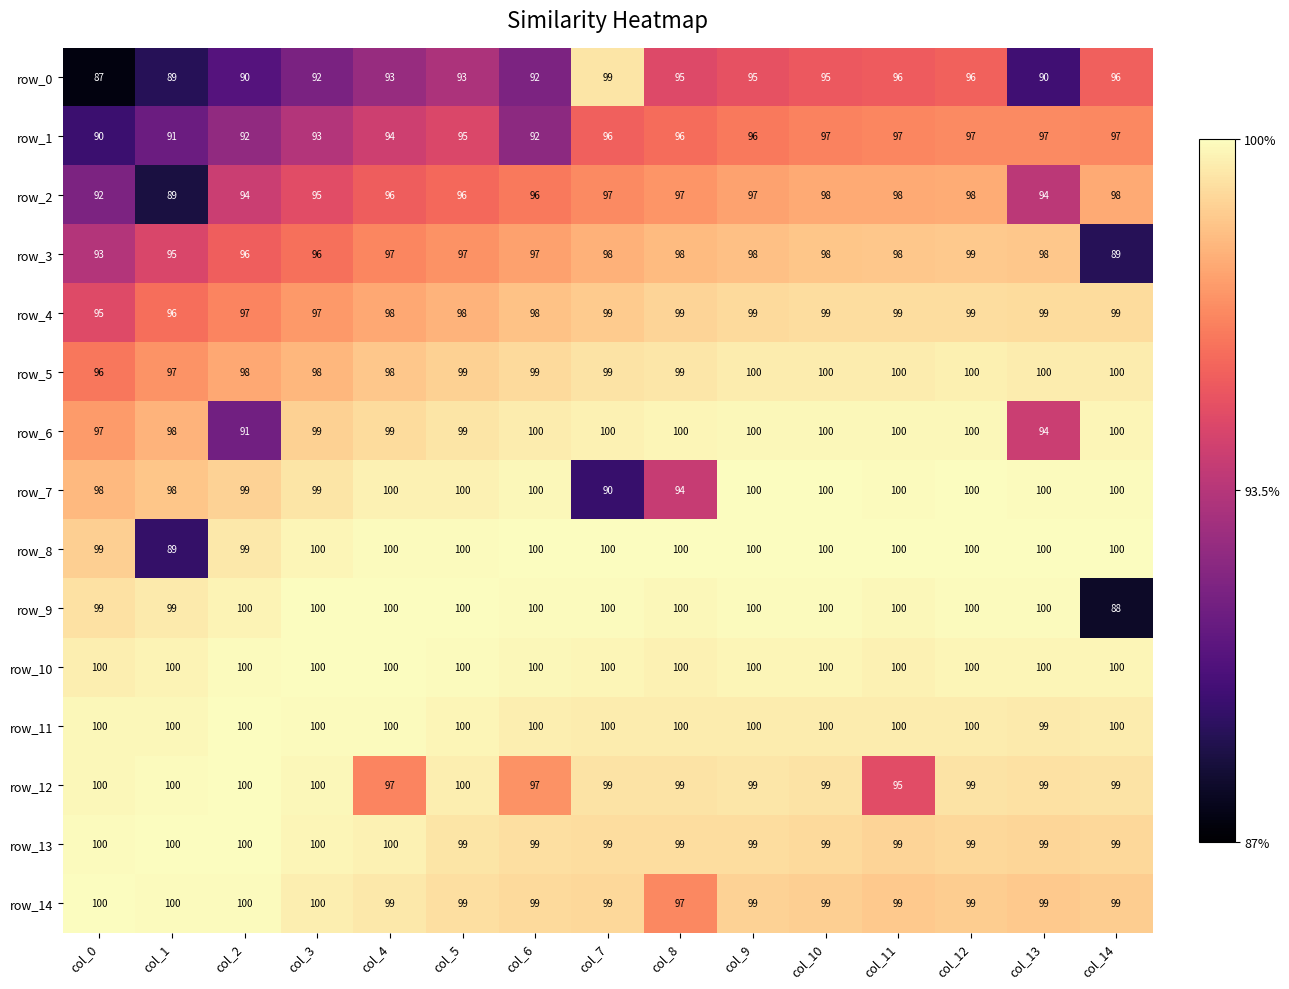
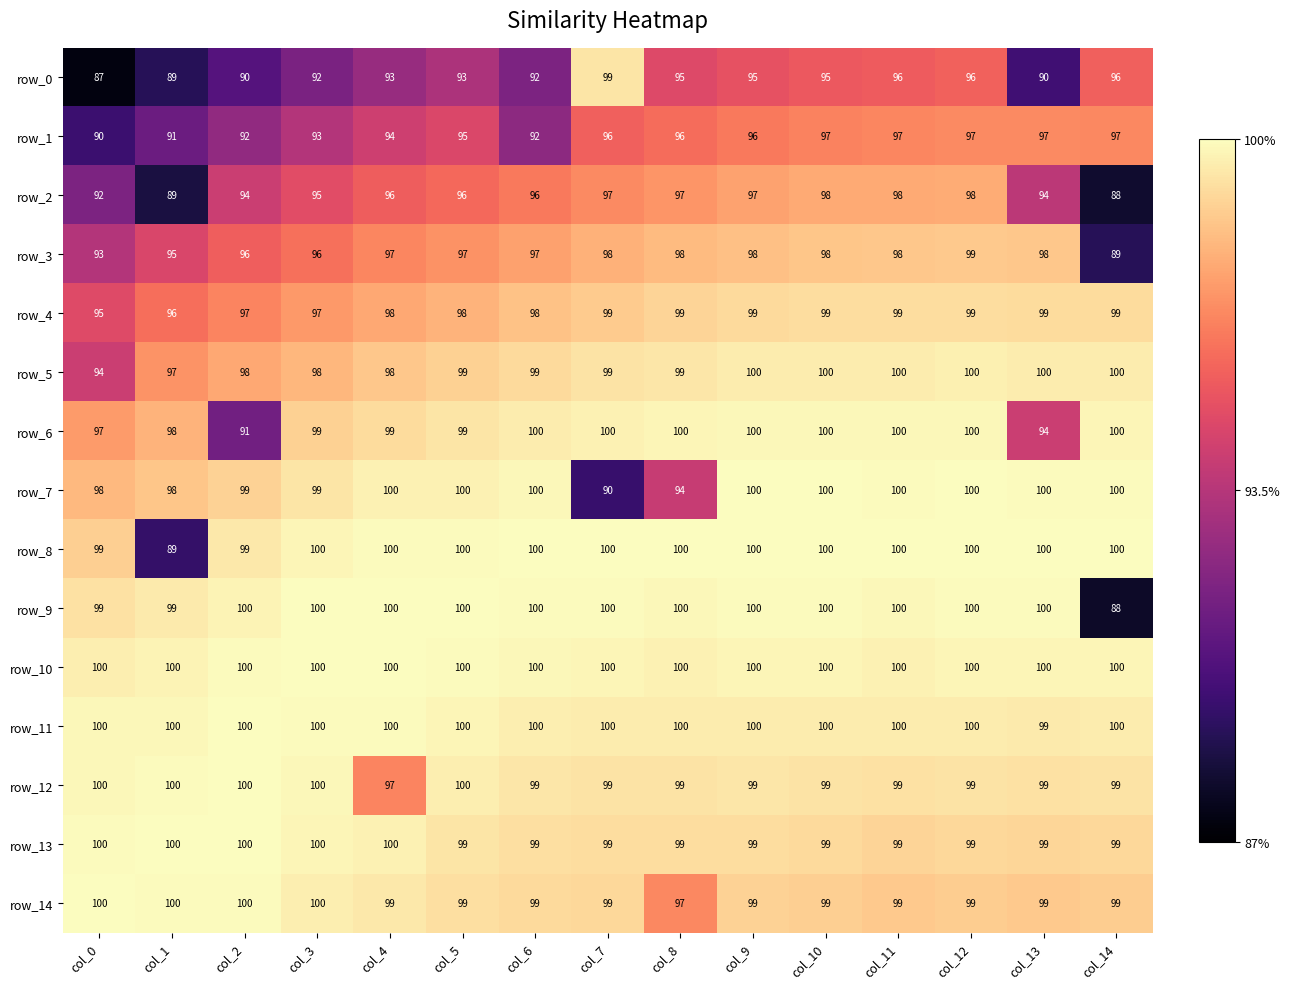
  {
    "row_2": {
      "col_0": 92,
      "col_1": 89,
      "col_2": 94,
      "col_3": 95,
      "col_4": 96,
      "col_5": 96,
      "col_6": 96,
      "col_7": 97,
      "col_8": 97,
      "col_9": 97,
      "col_10": 98,
      "col_11": 98,
      "col_12": 98,
      "col_13": 94,
-     "col_14": 98
+     "col_14": 88
    },
    "row_5": {
-     "col_0": 96,
+     "col_0": 94,
      "col_1": 97,
      "col_2": 98,
      "col_3": 98,
      "col_4": 98,
      "col_5": 99,
      "col_6": 99,
      "col_7": 99,
      "col_8": 99,
      "col_9": 100,
      "col_10": 100,
      "col_11": 100,
      "col_12": 100,
      "col_13": 100,
      "col_14": 100
    },
    "row_12": {
      "col_0": 100,
      "col_1": 100,
      "col_2": 100,
      "col_3": 100,
      "col_4": 97,
      "col_5": 100,
-     "col_6": 97,
+     "col_6": 99,
      "col_7": 99,
      "col_8": 99,
      "col_9": 99,
      "col_10": 99,
-     "col_11": 95,
+     "col_11": 99,
      "col_12": 99,
      "col_13": 99,
      "col_14": 99
    }
  }
